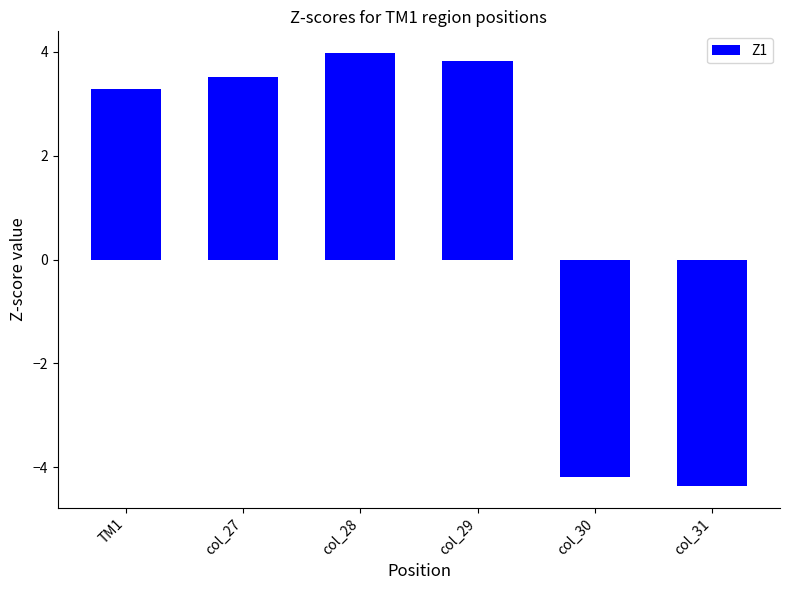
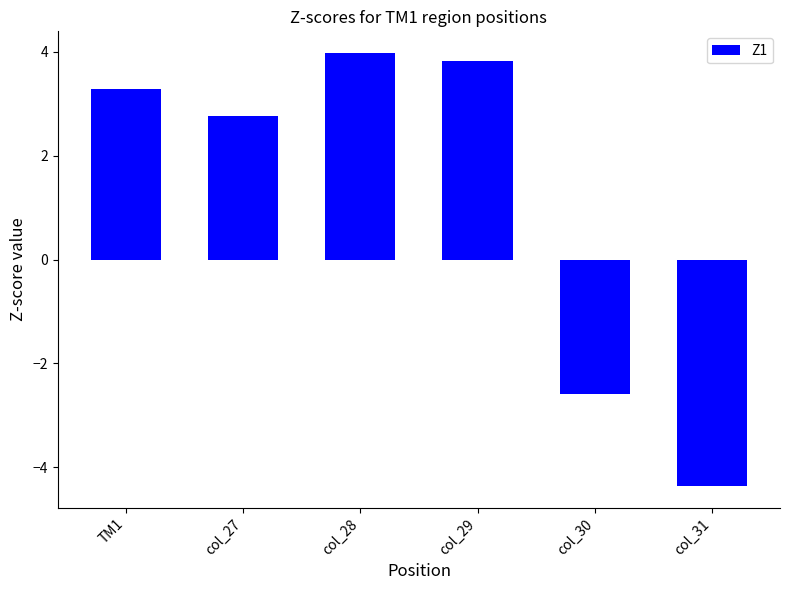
  {
    "TM1": 3.3,
-   "col_27": 3.5,
+   "col_27": 2.8,
    "col_28": 4.0,
    "col_29": 3.8,
-   "col_30": -4.2,
+   "col_30": -2.6,
    "col_31": -4.4
  }
